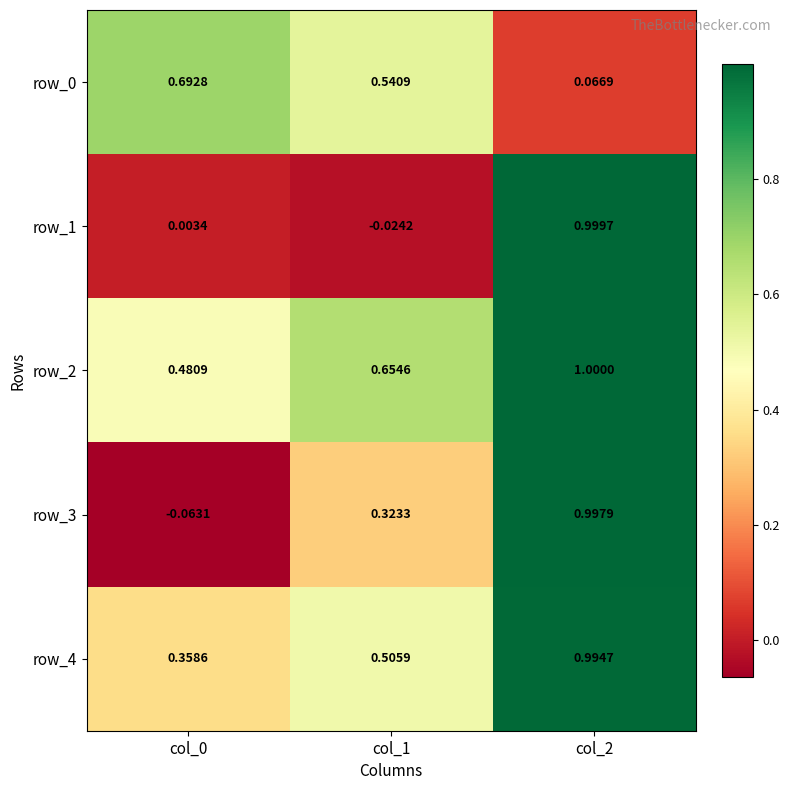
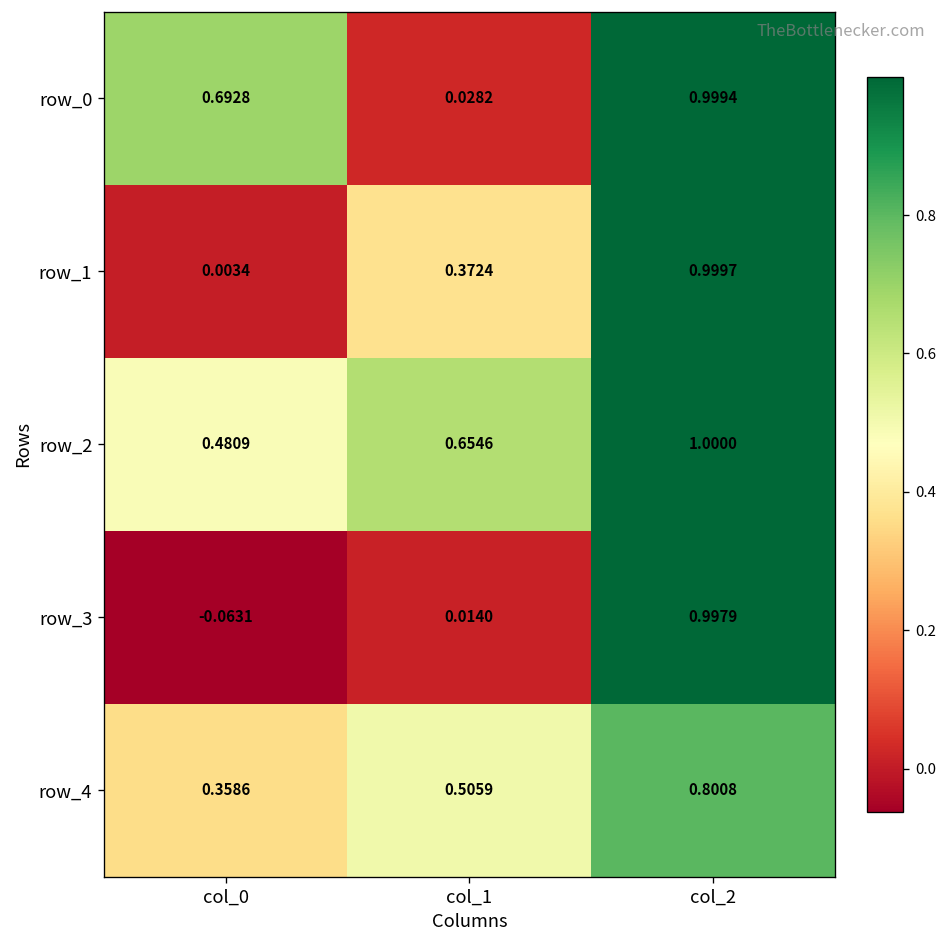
  {
    "row_0": {
      "col_0": 0.6928,
-     "col_1": 0.5409,
-     "col_2": 0.0669
+     "col_1": 0.0282,
+     "col_2": 0.9994
    },
    "row_1": {
      "col_0": 0.0034,
-     "col_1": -0.0242,
+     "col_1": 0.3724,
      "col_2": 0.9997
    },
    "row_2": {
      "col_0": 0.4809,
      "col_1": 0.6546,
      "col_2": 1.0000
    },
    "row_3": {
      "col_0": -0.0631,
-     "col_1": 0.3233,
+     "col_1": 0.0140,
      "col_2": 0.9979
    },
    "row_4": {
      "col_0": 0.3586,
      "col_1": 0.5059,
-     "col_2": 0.9947
+     "col_2": 0.8008
    }
  }
